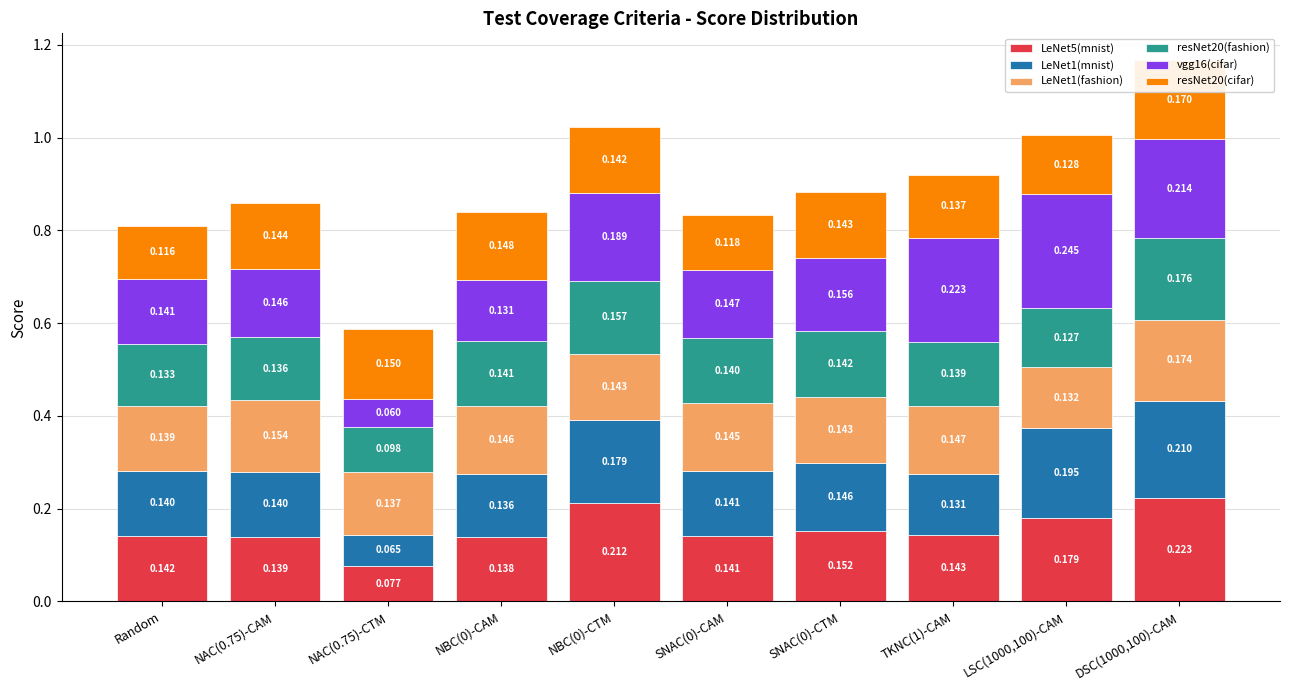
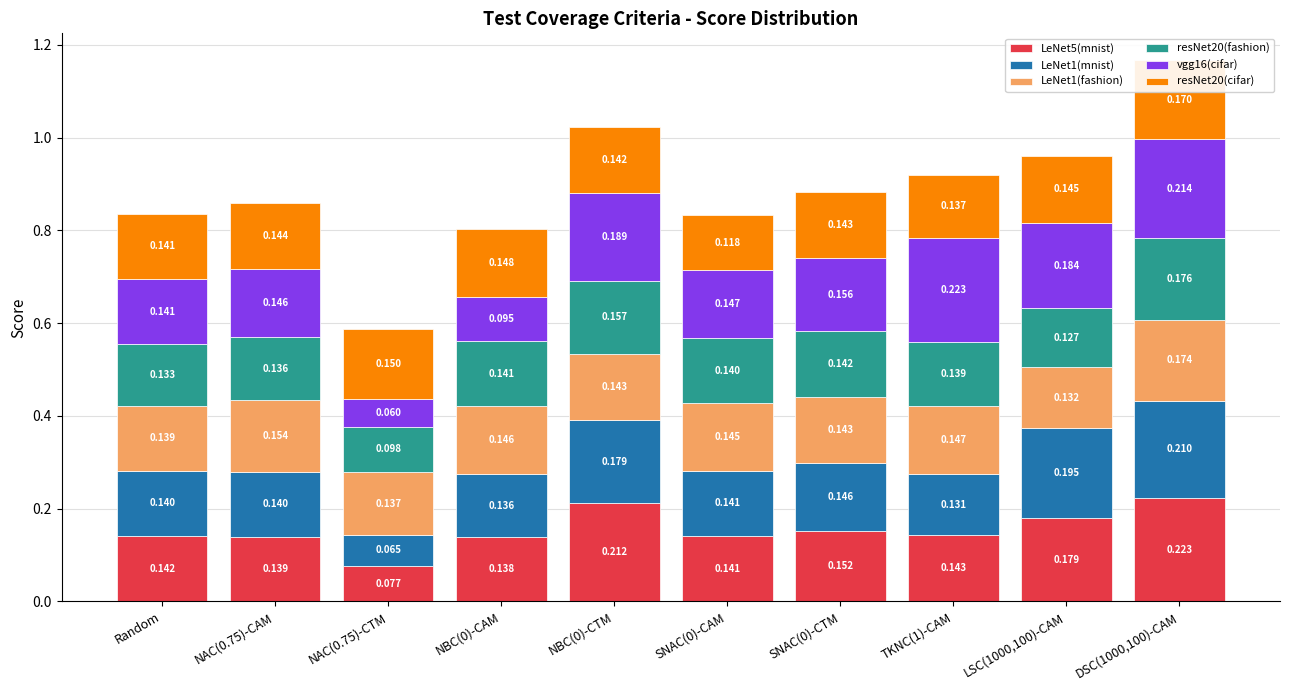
  {
    "LeNet5(mnist)": {
      "Random": 0.142,
      "NAC(0.75)-CAM": 0.139,
      "NAC(0.75)-CTM": 0.077,
      "NBC(0)-CAM": 0.138,
      "NBC(0)-CTM": 0.212,
      "SNAC(0)-CAM": 0.141,
      "SNAC(0)-CTM": 0.152,
      "TKNC(1)-CAM": 0.143,
      "LSC(1000,100)-CAM": 0.179,
      "DSC(1000,100)-CAM": 0.223
    },
    "LeNet1(fashion)": {
      "Random": 0.139,
      "NAC(0.75)-CAM": 0.154,
      "NAC(0.75)-CTM": 0.137,
      "NBC(0)-CAM": 0.146,
      "NBC(0)-CTM": 0.143,
      "SNAC(0)-CAM": 0.145,
      "SNAC(0)-CTM": 0.143,
      "TKNC(1)-CAM": 0.147,
      "LSC(1000,100)-CAM": 0.132,
      "DSC(1000,100)-CAM": 0.174
    },
    "vgg16(cifar)": {
      "Random": 0.141,
      "NAC(0.75)-CAM": 0.146,
      "NAC(0.75)-CTM": 0.060,
-     "NBC(0)-CAM": 0.131,
+     "NBC(0)-CAM": 0.095,
      "NBC(0)-CTM": 0.189,
      "SNAC(0)-CAM": 0.147,
      "SNAC(0)-CTM": 0.156,
      "TKNC(1)-CAM": 0.223,
-     "LSC(1000,100)-CAM": 0.245,
+     "LSC(1000,100)-CAM": 0.184,
      "DSC(1000,100)-CAM": 0.214
    },
    "resNet20(cifar)": {
-     "Random": 0.116,
+     "Random": 0.141,
      "NAC(0.75)-CAM": 0.144,
      "NAC(0.75)-CTM": 0.150,
      "NBC(0)-CAM": 0.148,
      "NBC(0)-CTM": 0.142,
      "SNAC(0)-CAM": 0.118,
      "SNAC(0)-CTM": 0.143,
      "TKNC(1)-CAM": 0.137,
-     "LSC(1000,100)-CAM": 0.128
+     "LSC(1000,100)-CAM": 0.145
    }
  }
